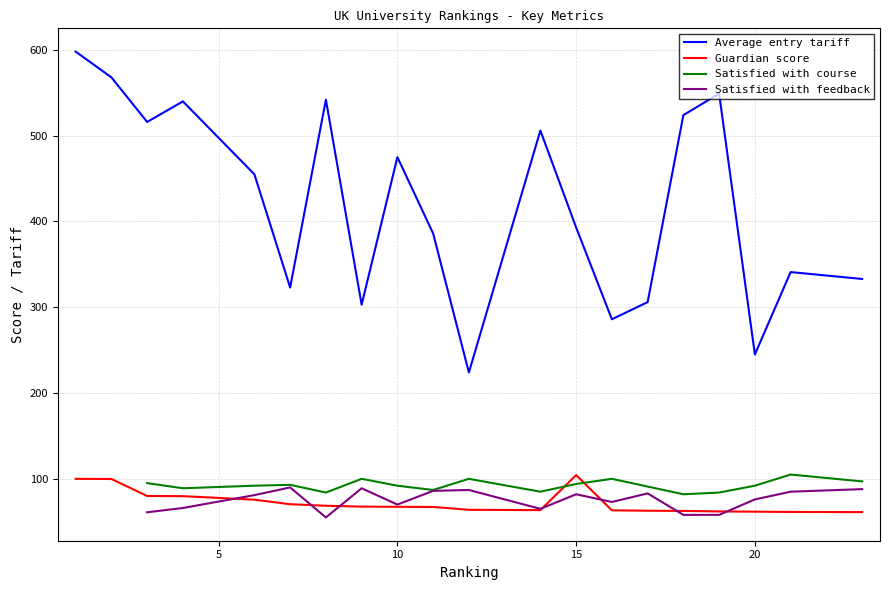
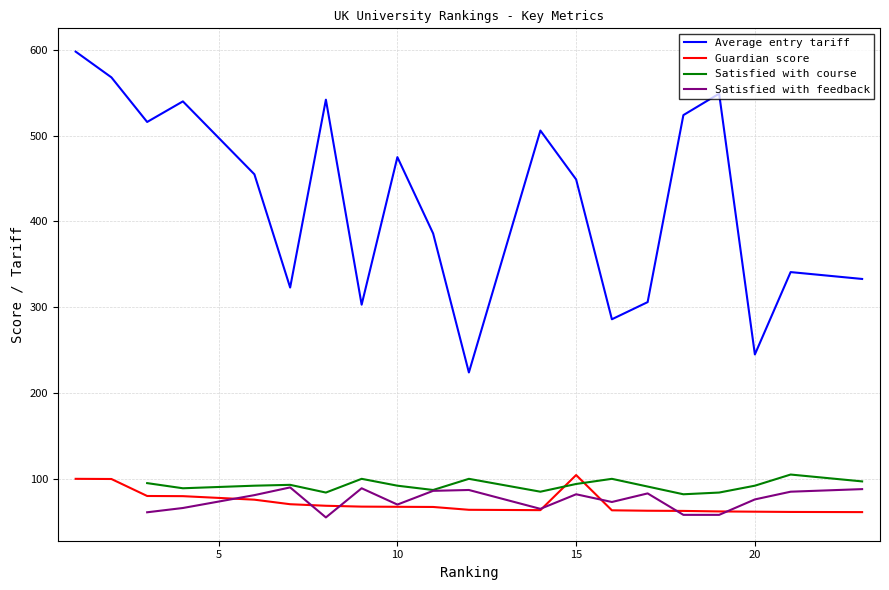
  {
    "Average entry tariff": {
      "10": 480,
-     "15": 390,
+     "15": 450,
      "20": 250
    },
    "Guardian score": {
      "15": 100,
      "20": 60
    },
    "Satisfied with course": {
      "10": 90,
      "15": 90,
      "20": 90
    },
    "Satisfied with feedback": {
      "15": 80,
      "20": 80
    }
  }
